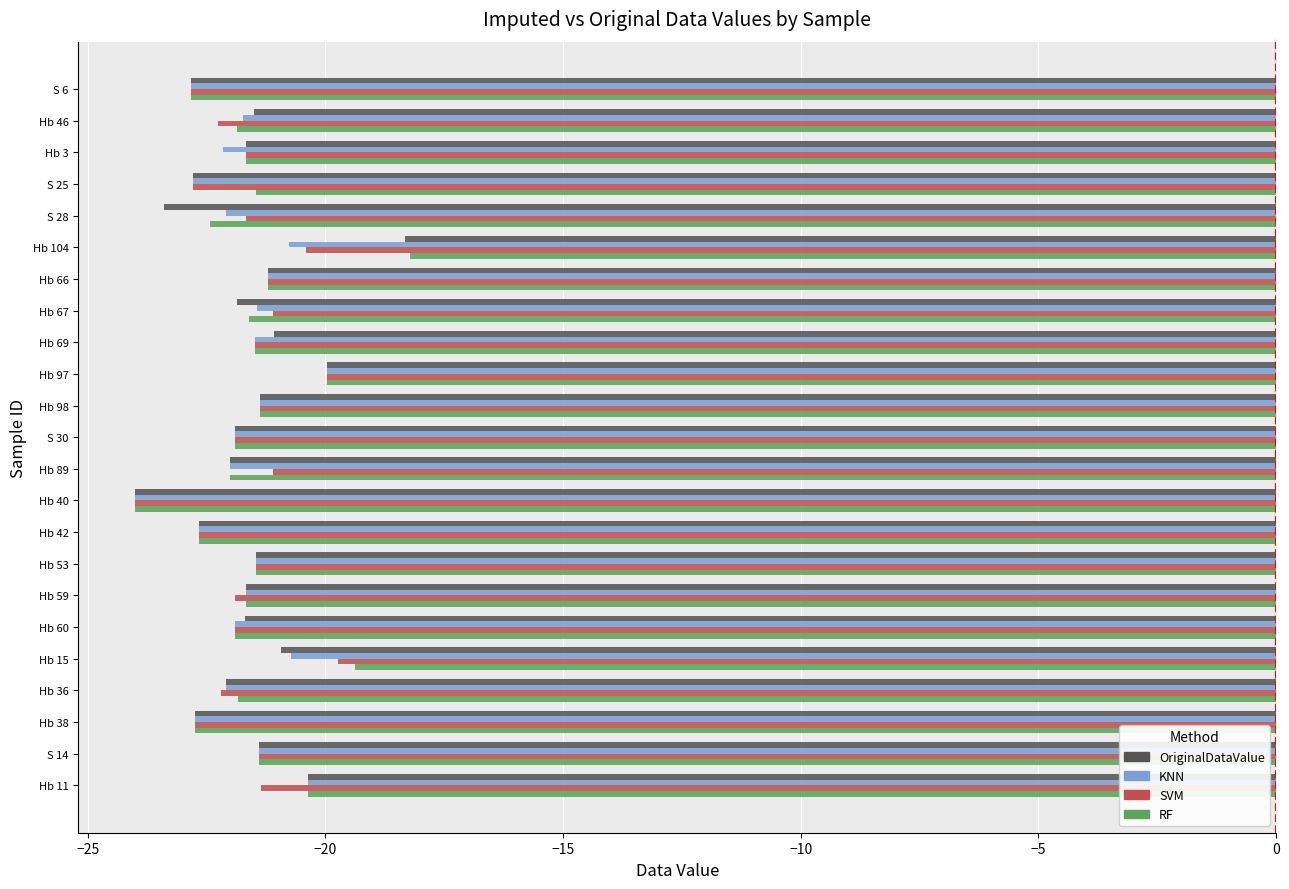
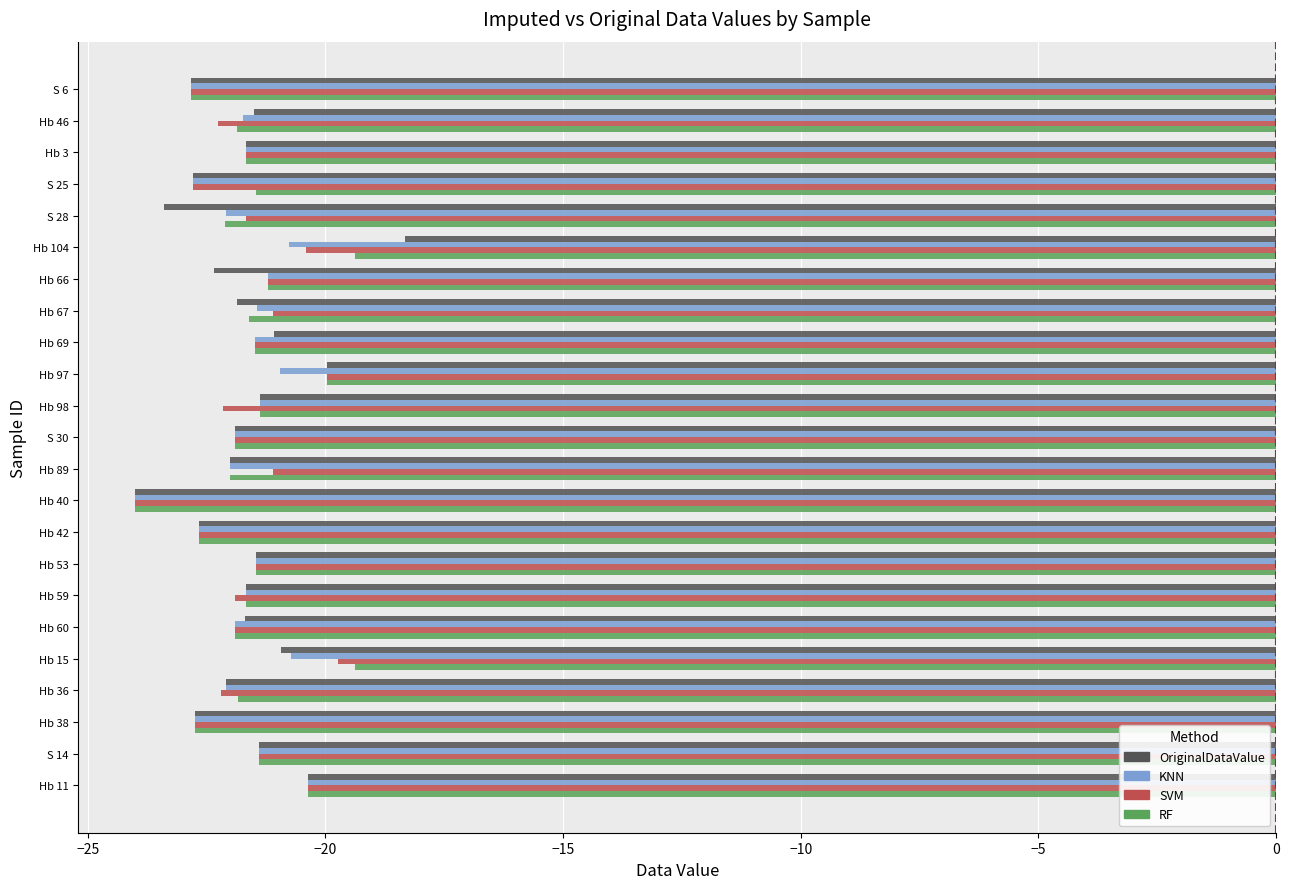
  {
    "OriginalDataValue": {
      "S 6": -22.8,
      "Hb 46": -21.5,
      "Hb 3": -21.7,
      "S 25": -22.8,
      "S 28": -23.4,
      "Hb 104": -18.3,
-     "Hb 66": -21.2,
+     "Hb 66": -22.4,
      "Hb 67": -21.9,
      "Hb 69": -21.1,
      "Hb 97": -20.0,
      "Hb 98": -21.4,
      "S 30": -21.9,
      "Hb 89": -22.0,
      "Hb 40": -24.0,
      "Hb 42": -22.7,
      "Hb 53": -21.5,
      "Hb 59": -21.7,
      "Hb 60": -21.7,
      "Hb 15": -20.9,
      "Hb 36": -22.1,
      "Hb 38": -22.7,
      "S 14": -21.4,
      "Hb 11": -20.4
    },
    "KNN": {
      "S 6": -22.8,
      "Hb 46": -21.7,
-     "Hb 3": -22.2,
+     "Hb 3": -21.7,
      "S 25": -22.8,
      "S 28": -22.1,
      "Hb 104": -20.8,
      "Hb 66": -21.2,
      "Hb 67": -21.4,
      "Hb 69": -21.5,
-     "Hb 97": -20.0,
+     "Hb 97": -21.0,
      "Hb 98": -21.4,
      "S 30": -21.9,
      "Hb 89": -22.0,
      "Hb 40": -24.0,
      "Hb 42": -22.7,
      "Hb 53": -21.5,
      "Hb 59": -21.7,
      "Hb 60": -21.9,
      "Hb 15": -20.7,
      "Hb 36": -22.1,
      "Hb 38": -22.7,
      "S 14": -21.4,
      "Hb 11": -20.4
    },
    "SVM": {
      "S 6": -22.8,
      "Hb 46": -22.3,
      "Hb 3": -21.7,
      "S 25": -22.8,
      "S 28": -21.7,
      "Hb 104": -20.4,
      "Hb 66": -21.2,
      "Hb 67": -21.1,
      "Hb 69": -21.5,
      "Hb 97": -20.0,
-     "Hb 98": -21.4,
+     "Hb 98": -22.2,
      "S 30": -21.9,
      "Hb 89": -21.1,
      "Hb 40": -24.0,
      "Hb 42": -22.7,
      "Hb 53": -21.5,
      "Hb 59": -21.9,
      "Hb 60": -21.9,
      "Hb 15": -19.7,
      "Hb 36": -22.2,
      "Hb 38": -22.7,
      "S 14": -21.4,
-     "Hb 11": -21.4
+     "Hb 11": -20.4
    },
    "RF": {
      "S 6": -22.8,
      "Hb 46": -21.9,
      "Hb 3": -21.7,
      "S 25": -21.5,
-     "S 28": -22.4,
-     "Hb 104": -18.2,
+     "S 28": -22.1,
+     "Hb 104": -19.4,
      "Hb 66": -21.2,
      "Hb 67": -21.6,
      "Hb 69": -21.5,
      "Hb 97": -20.0,
      "Hb 98": -21.4,
      "S 30": -21.9,
      "Hb 89": -22.0,
      "Hb 40": -24.0,
      "Hb 42": -22.7,
      "Hb 53": -21.5,
      "Hb 59": -21.7,
      "Hb 60": -21.9,
      "Hb 15": -19.4,
      "Hb 36": -21.8,
      "Hb 38": -22.7,
      "S 14": -21.4,
      "Hb 11": -20.4
    }
  }
